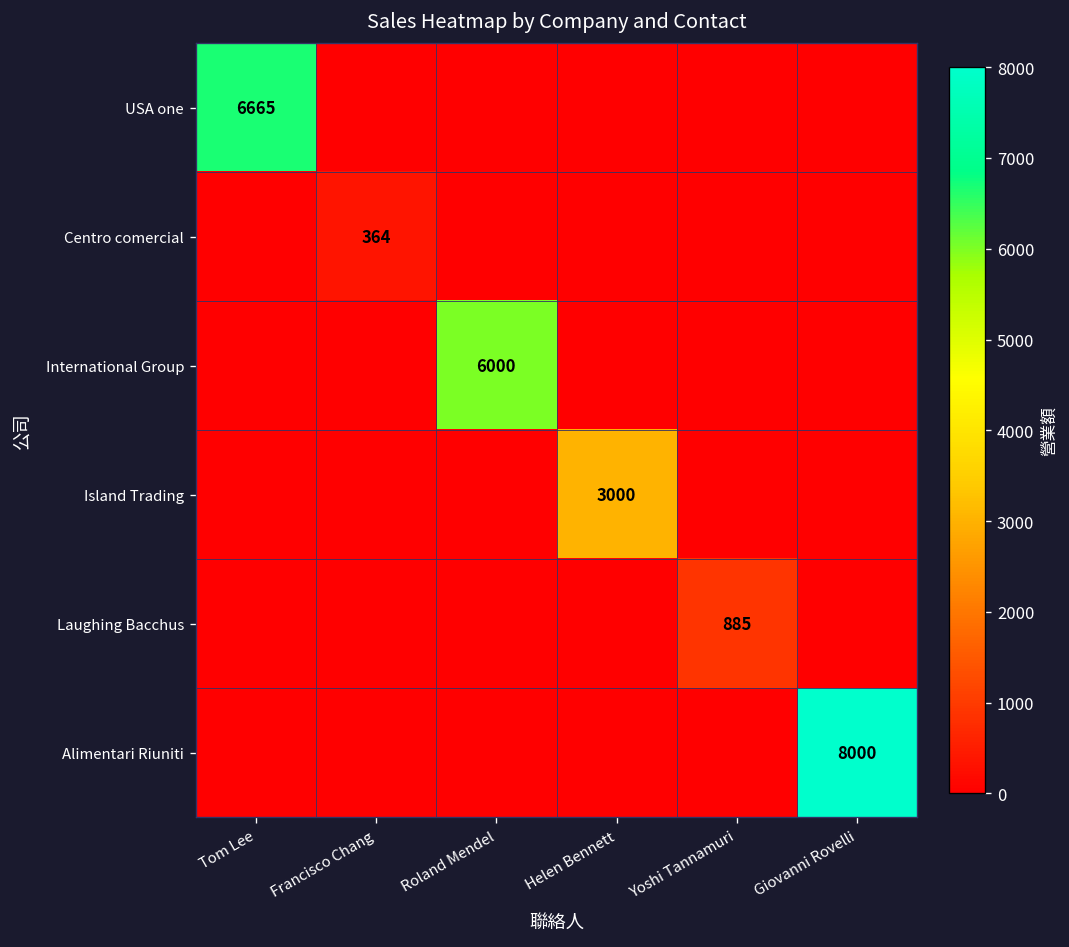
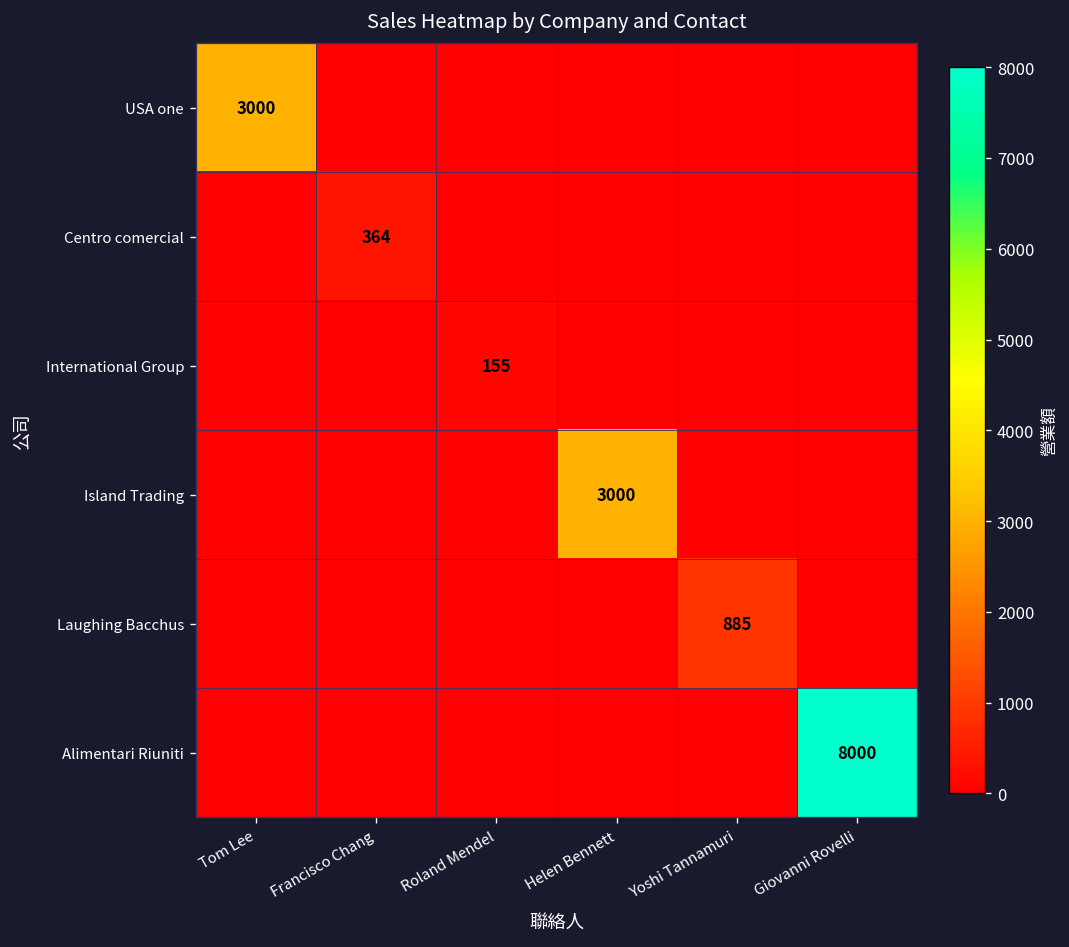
  {
    "USA one": {
-     "Tom Lee": 6665
+     "Tom Lee": 3000
    },
    "Centro comercial": {
      "Francisco Chang": 364
    },
    "International Group": {
-     "Roland Mendel": 6000
+     "Roland Mendel": 155
    },
    "Island Trading": {
      "Helen Bennett": 3000
    },
    "Laughing Bacchus": {
      "Yoshi Tannamuri": 885
    },
    "Alimentari Riuniti": {
      "Giovanni Rovelli": 8000
    }
  }
